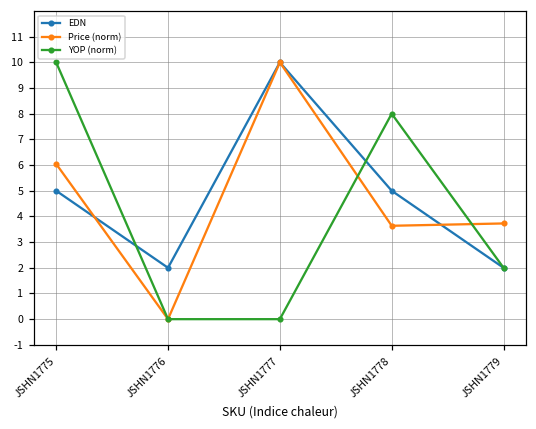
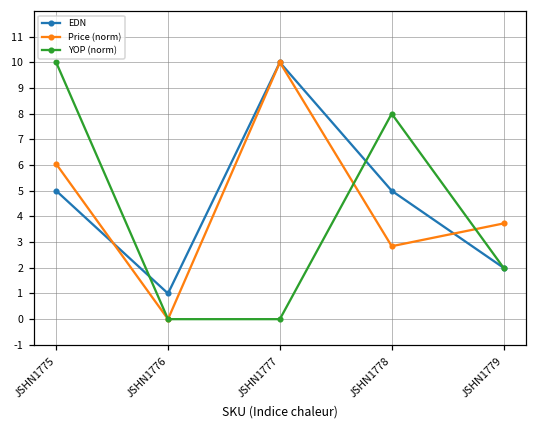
  {
    "EDN": {
      "JSHN1775": 5,
-     "JSHN1776": 2,
+     "JSHN1776": 1,
      "JSHN1778": 5
    },
    "Price (norm)": {
      "JSHN1775": 6.0,
-     "JSHN1778": 3.6,
+     "JSHN1778": 2.8,
      "JSHN1779": 3.7
    },
    "YOP (norm)": {
      "JSHN1775": 10.0,
      "JSHN1777": 0.0,
      "JSHN1778": 8.0
    }
  }
